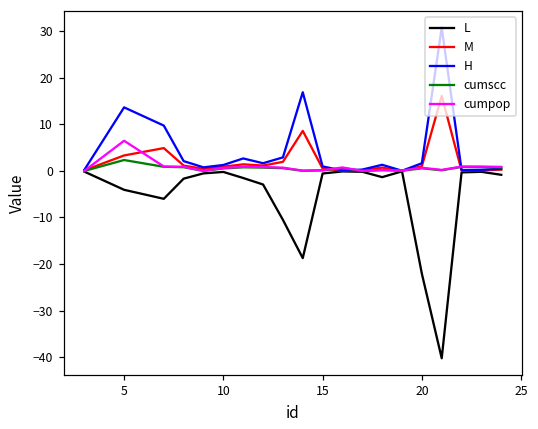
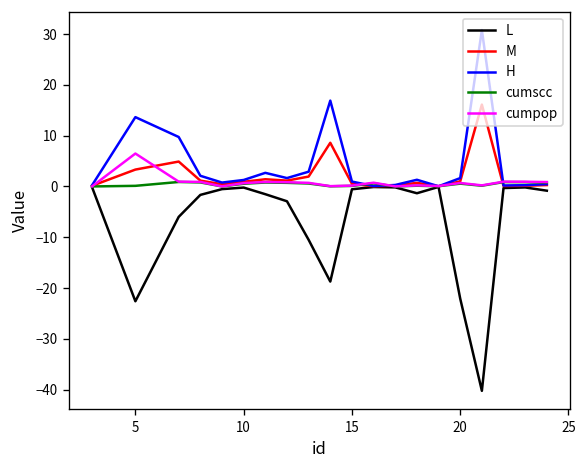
  {
    "L": {
-     "5": -4,
+     "5": -23,
      "10": 0,
      "15": -1,
      "20": -22
    },
    "M": {
      "5": 3
    },
    "H": {
      "5": 14,
      "20": 2
    },
    "cumscc": {
-     "5": 2
+     "5": 0
    },
    "cumpop": {
      "5": 6
    }
  }
